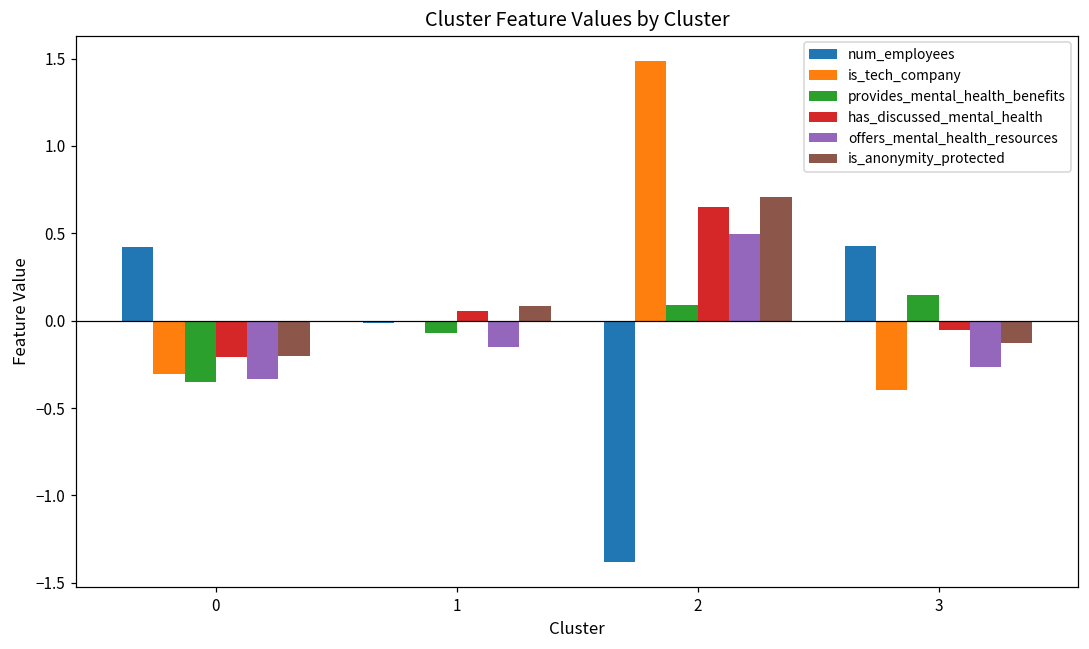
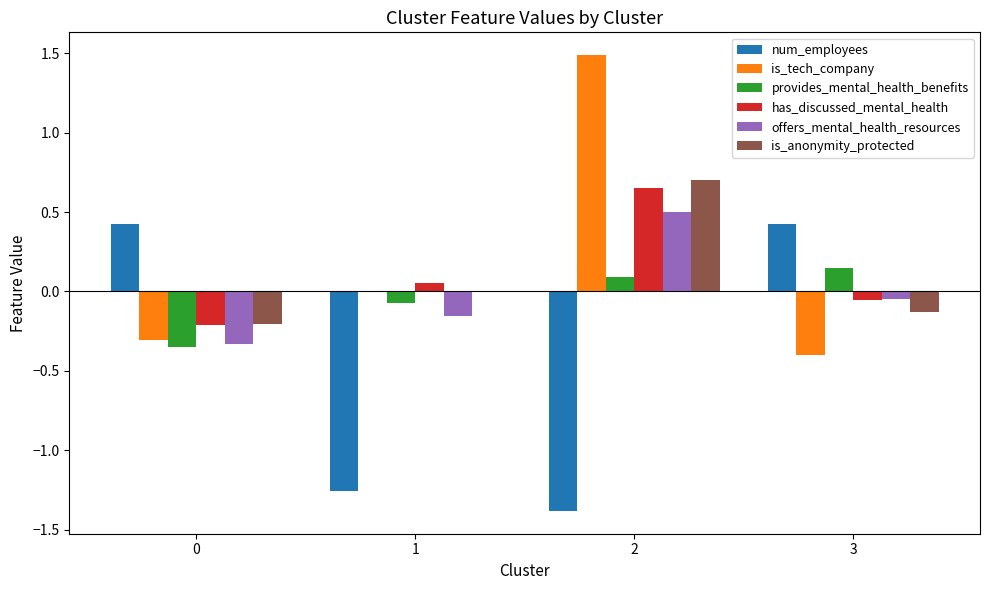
  {
    "num_employees": {
      "0": 0.42,
-     "1": -0.01,
+     "1": -1.26,
      "2": -1.38,
      "3": 0.43
    },
    "is_tech_company": {
      "0": -0.31,
      "2": 1.49,
      "3": -0.40
    },
    "provides_mental_health_benefits": {
      "0": -0.35,
      "1": -0.07,
      "2": 0.09,
      "3": 0.15
    },
    "has_discussed_mental_health": {
      "0": -0.21,
      "1": 0.05,
      "2": 0.65,
      "3": -0.05
    },
    "offers_mental_health_resources": {
      "0": -0.33,
      "1": -0.15,
      "2": 0.50,
-     "3": -0.26
+     "3": -0.05
    },
    "is_anonymity_protected": {
      "0": -0.20,
-     "1": 0.08,
+     "1": 0.01,
      "2": 0.70,
      "3": -0.13
    }
  }
